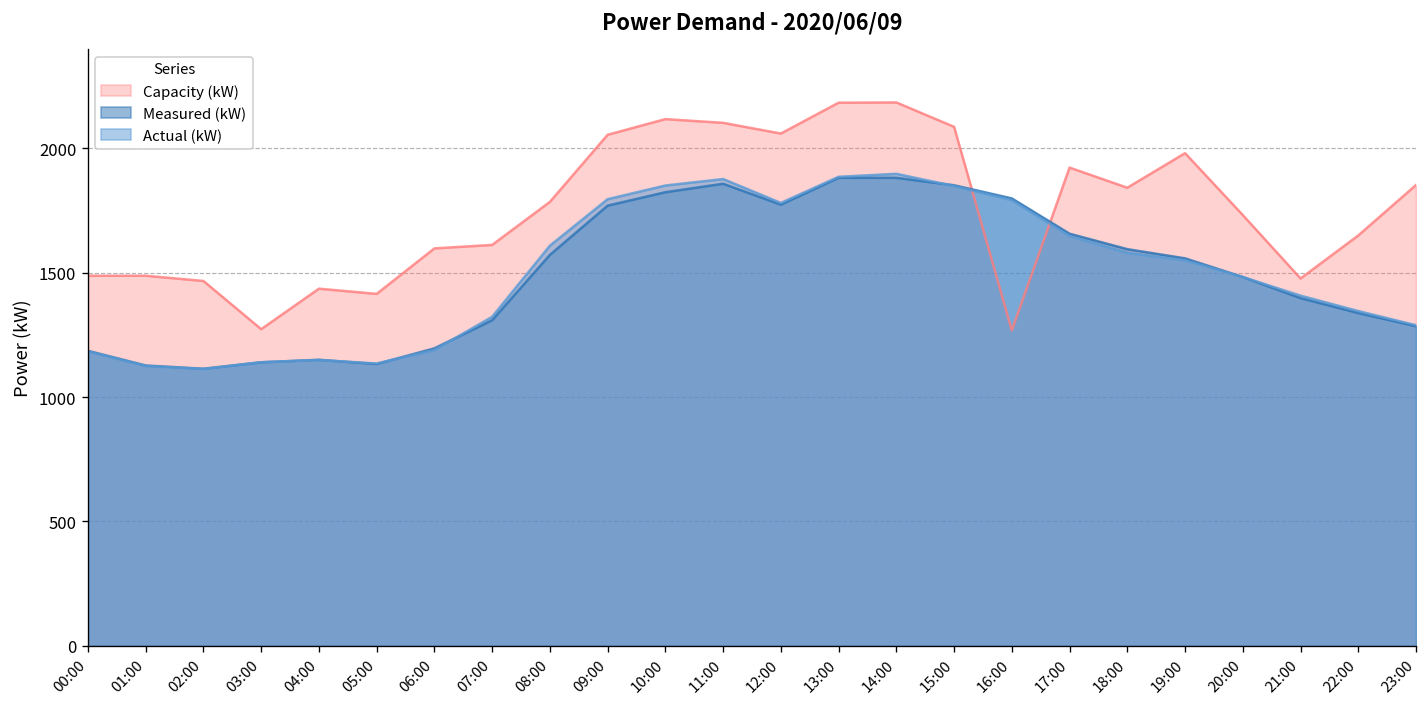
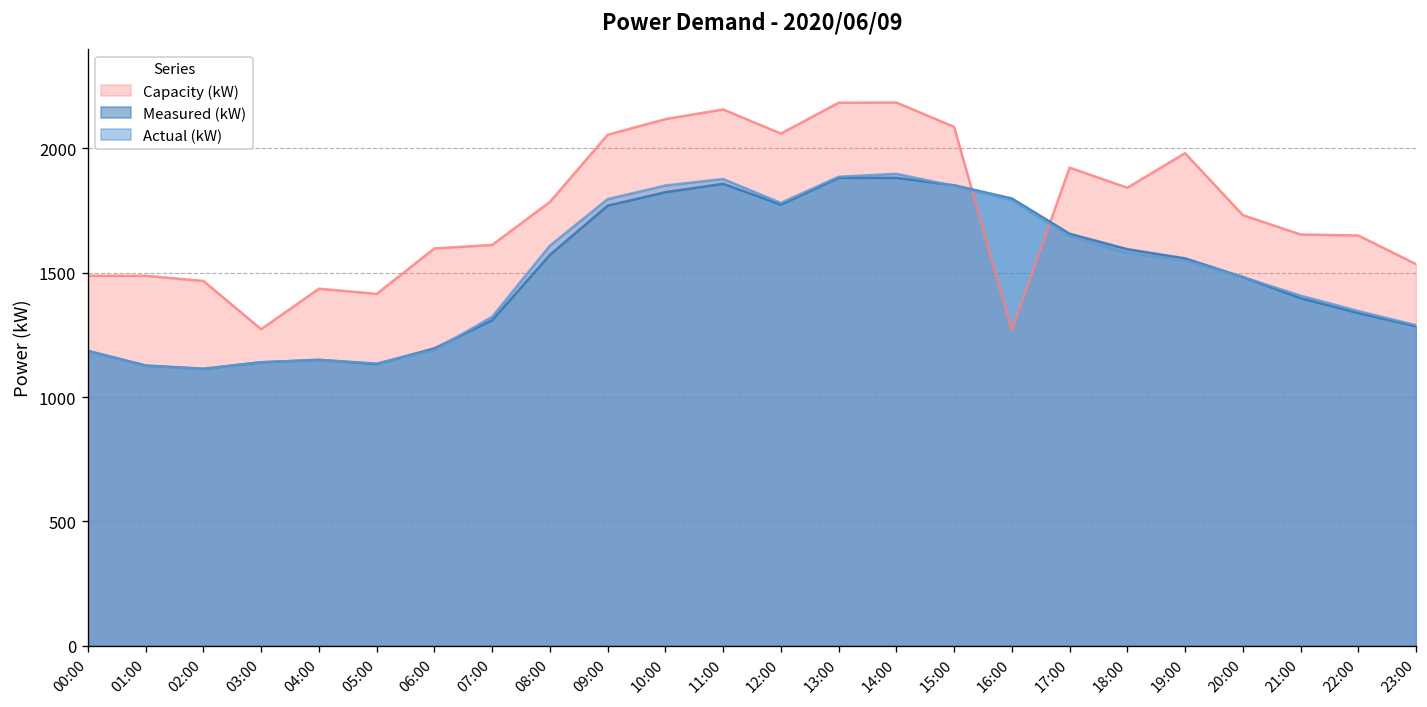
  {
    "Capacity (kW)": {
      "00:00": 1490,
      "01:00": 1490,
      "02:00": 1470,
      "03:00": 1270,
      "04:00": 1440,
      "05:00": 1420,
      "06:00": 1600,
      "07:00": 1610,
      "08:00": 1790,
      "09:00": 2060,
      "10:00": 2120,
-     "11:00": 2100,
+     "11:00": 2160,
      "12:00": 2060,
      "13:00": 2180,
      "14:00": 2190,
      "15:00": 2090,
      "16:00": 1270,
      "17:00": 1920,
      "18:00": 1840,
      "19:00": 1980,
      "20:00": 1730,
-     "21:00": 1480,
+     "21:00": 1650,
      "22:00": 1650,
-     "23:00": 1850
+     "23:00": 1540
    }
  }
